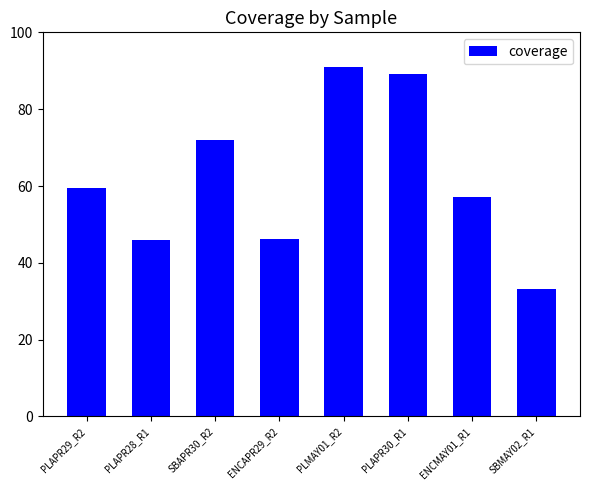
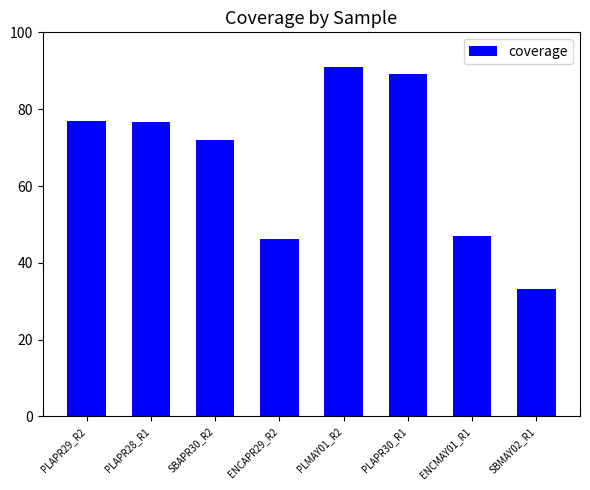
  {
-   "PLAPR29_R2": 59,
-   "PLAPR28_R1": 46,
+   "PLAPR29_R2": 77,
+   "PLAPR28_R1": 77,
    "SBAPR30_R2": 72,
    "ENCAPR29_R2": 46,
    "PLMAY01_R2": 91,
    "PLAPR30_R1": 89,
-   "ENCMAY01_R1": 57,
+   "ENCMAY01_R1": 47,
    "SBMAY02_R1": 33
  }
